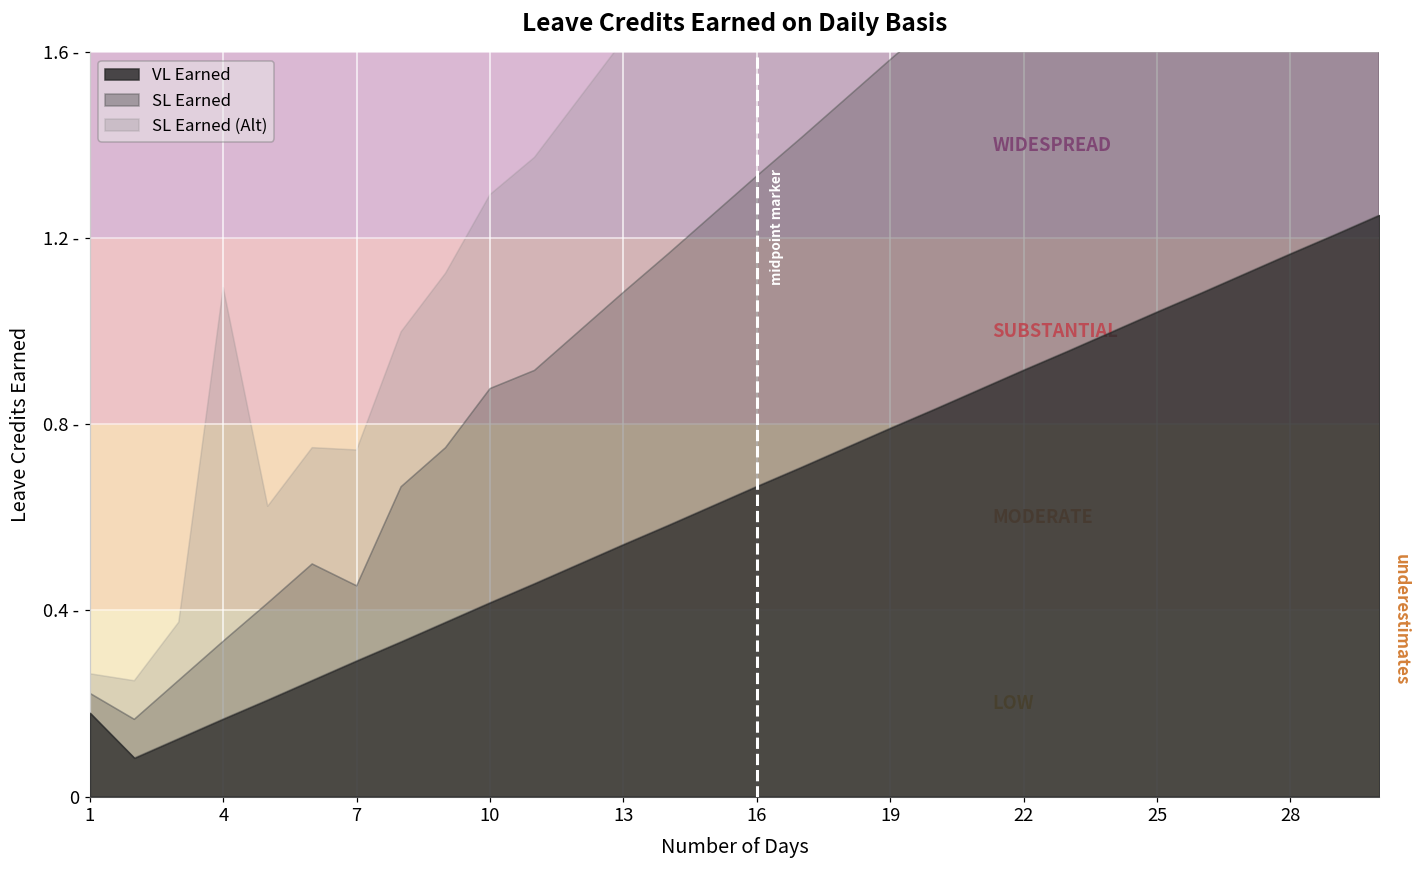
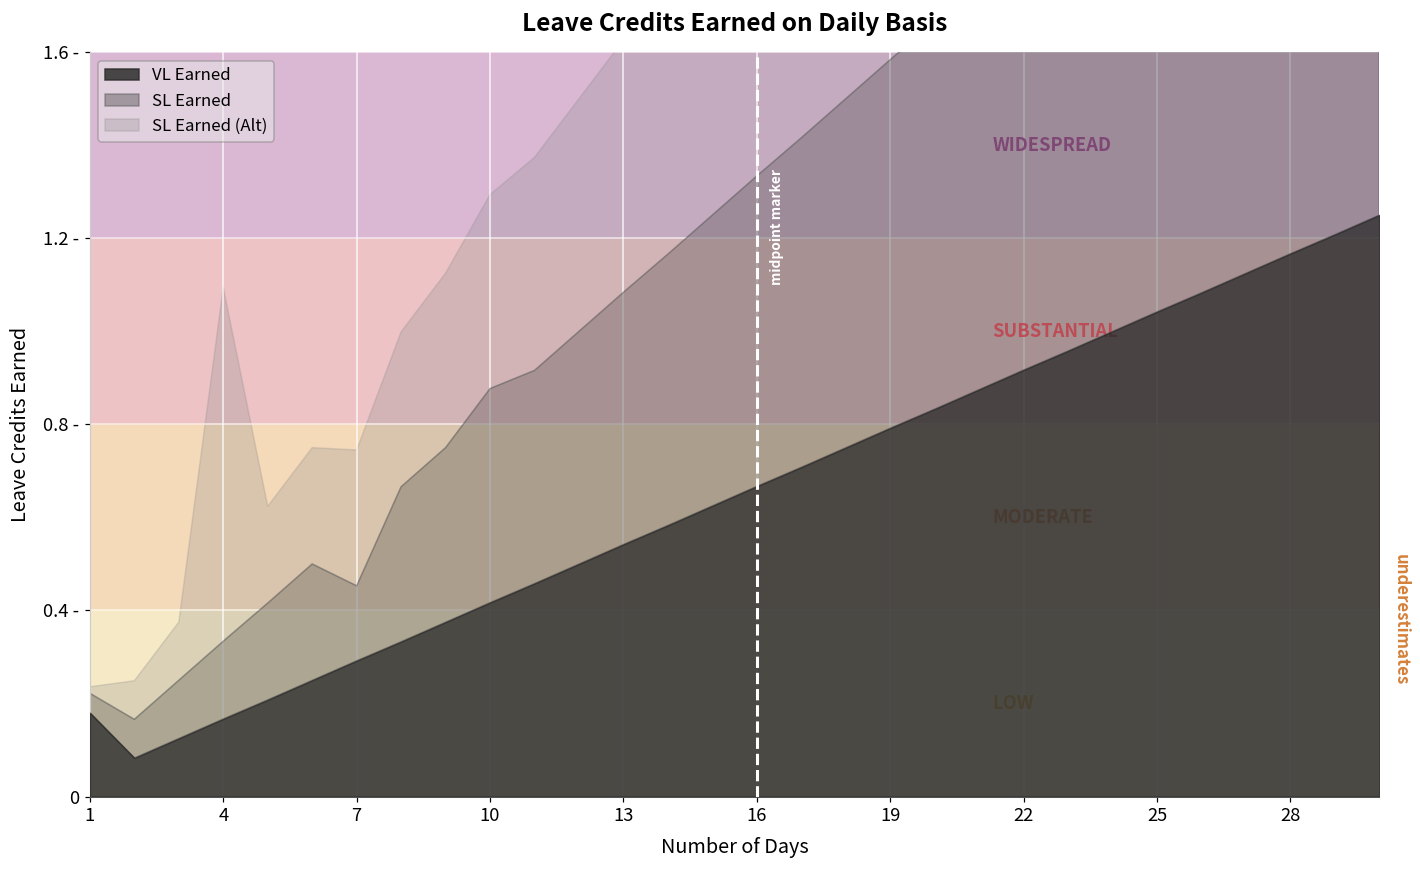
  {
    "VL Earned": {
      "1": "0.18 -",
      "4": "0.17 -",
      "7": "0.29 -",
      "10": "0.42 -",
      "13": "0.54 -",
      "16": "0.67 -",
      "19": "0.79 -",
      "22": "0.92 -",
      "25": "1.04 -",
      "28": "1.17 -"
    },
    "SL Earned": {
      "1": "0.04 -",
      "4": "0.17 -",
      "7": "0.16 -",
      "10": "0.46 -",
      "13": "0.54 -",
      "16": "0.67 -",
      "19": "0.79 -"
    },
    "SL Earned (Alt)": {
-     "1": "0.04 -",
+     "1": "0.01 -",
      "4": "0.76 -",
      "7": "0.29 -",
      "10": "0.42 -"
    }
  }
